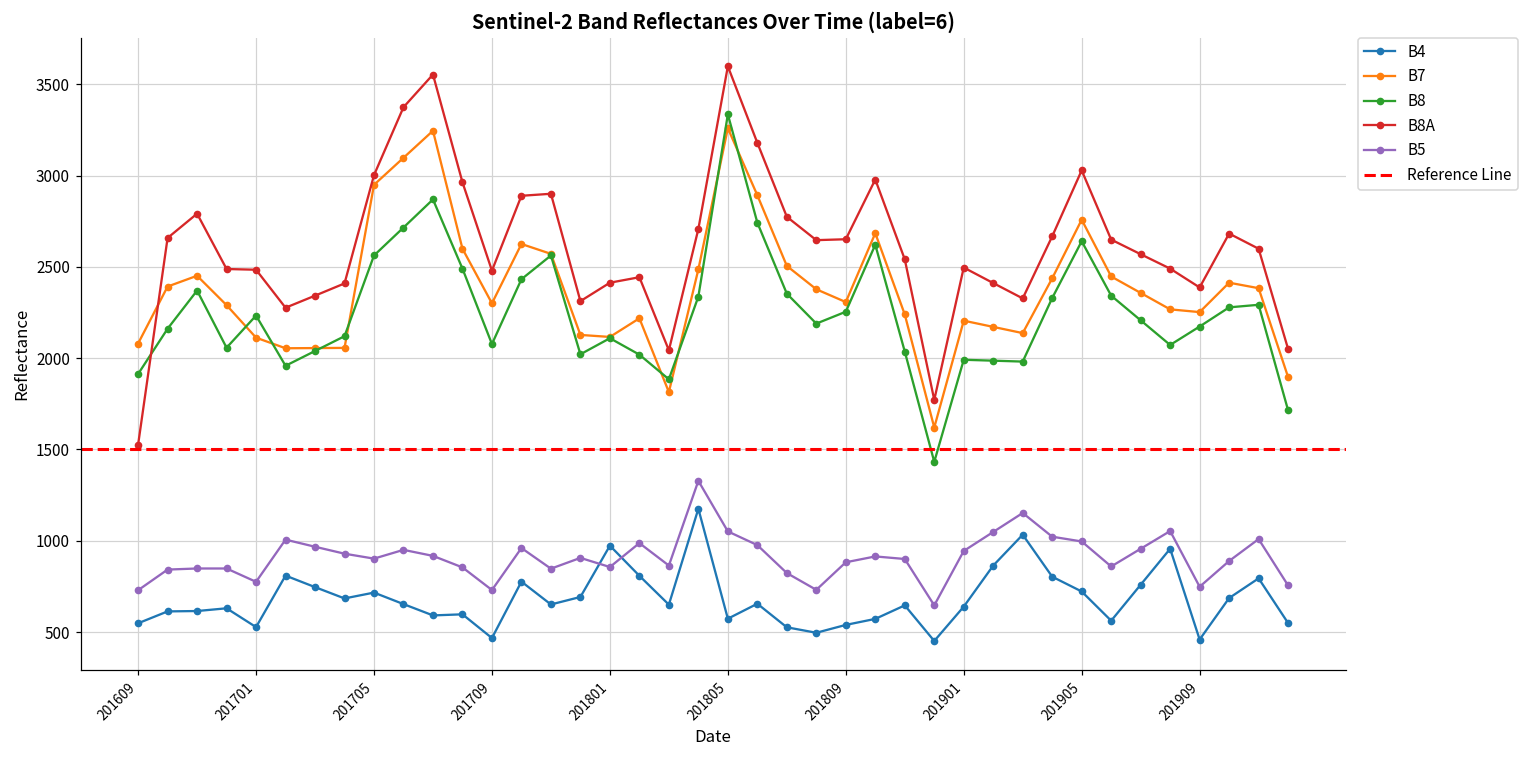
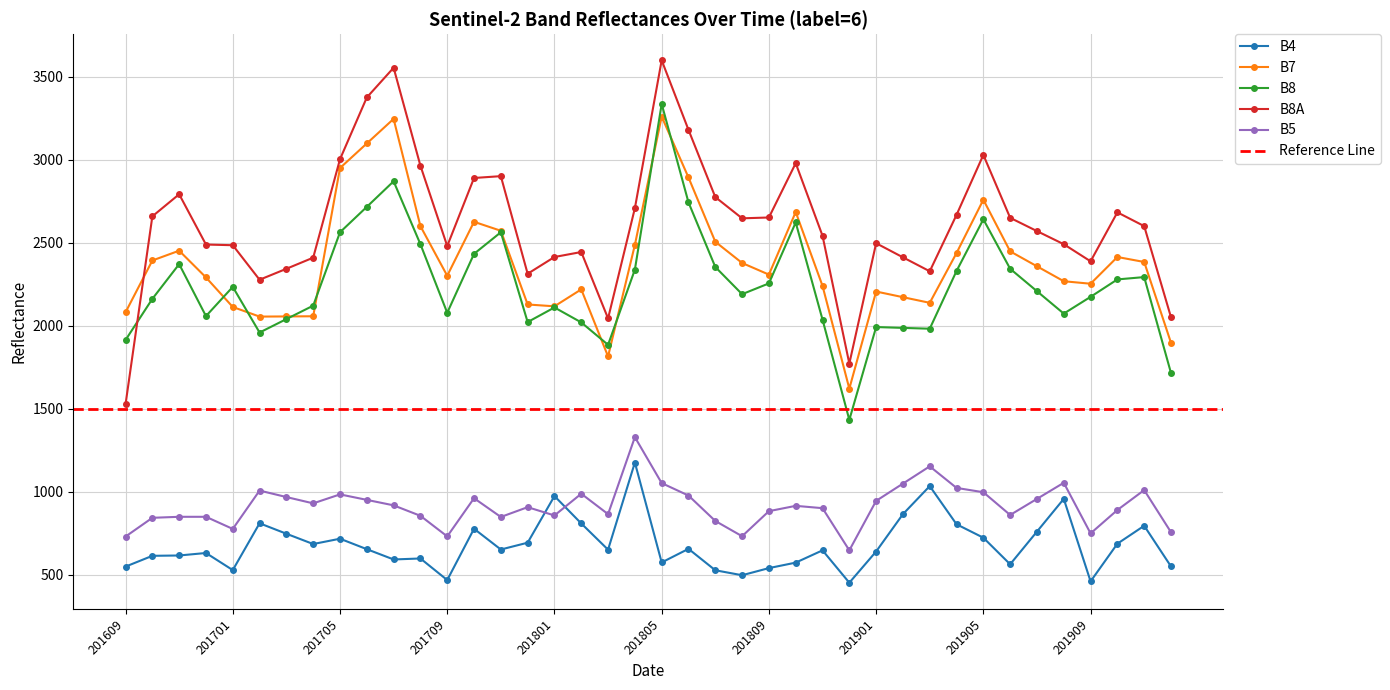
  {
    "B4": {
      "201609": 550,
      "201701": 530,
      "201705": 720,
      "201709": 470,
      "201801": 970,
      "201805": 570,
      "201809": 540,
      "201901": 640,
      "201905": 720,
      "201909": 460
    },
    "B7": {
      "201609": 2080,
      "201701": 2110,
      "201705": 2950,
      "201709": 2300,
      "201805": 3260,
      "201809": 2310,
      "201901": 2210,
      "201905": 2760,
      "201909": 2250
    },
    "B8": {
      "201609": 1910,
      "201701": 2230,
      "201705": 2560,
      "201709": 2080,
      "201805": 3340,
      "201809": 2250,
      "201901": 1990,
      "201905": 2640,
      "201909": 2170
    },
    "B8A": {
      "201609": 1530,
      "201701": 2480,
      "201705": 3000,
      "201709": 2480,
      "201801": 2410,
      "201805": 3600,
      "201809": 2650,
      "201901": 2500,
      "201905": 3030,
      "201909": 2390
    },
    "B5": {
      "201609": 730,
      "201701": 780,
-     "201705": 900,
+     "201705": 980,
      "201709": 730,
      "201801": 860,
      "201805": 1050,
      "201809": 880,
      "201901": 940,
      "201905": 1000,
      "201909": 750
    }
  }
